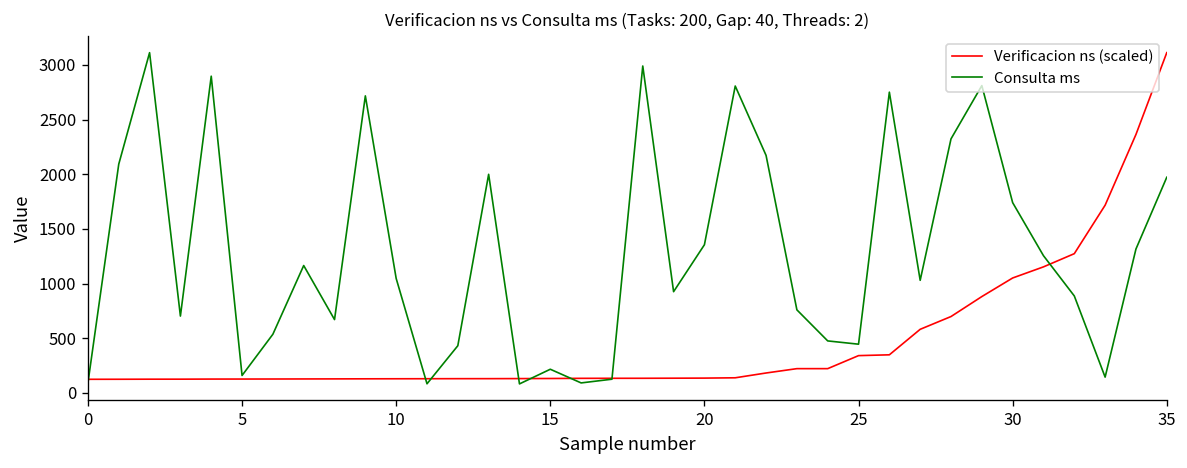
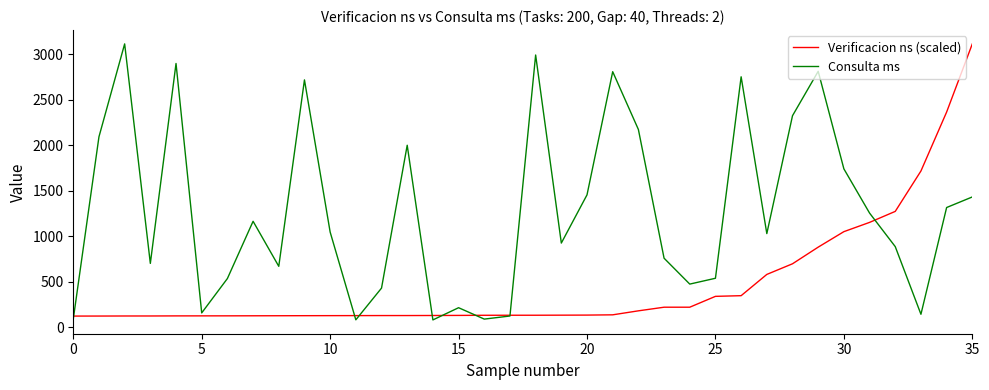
  {
    "Verificacion ns (scaled)": {
      "0": 100,
      "5": 100,
      "10": 100,
      "15": 100,
      "20": 100,
      "25": 300,
      "30": 1100,
      "35": 3100
    },
    "Consulta ms": {
      "0": 100,
      "5": 200,
      "10": 1000,
      "15": 200,
-     "20": 1400,
-     "25": 400,
+     "20": 1500,
+     "25": 500,
      "30": 1700,
-     "35": 2000
+     "35": 1400
    }
  }
